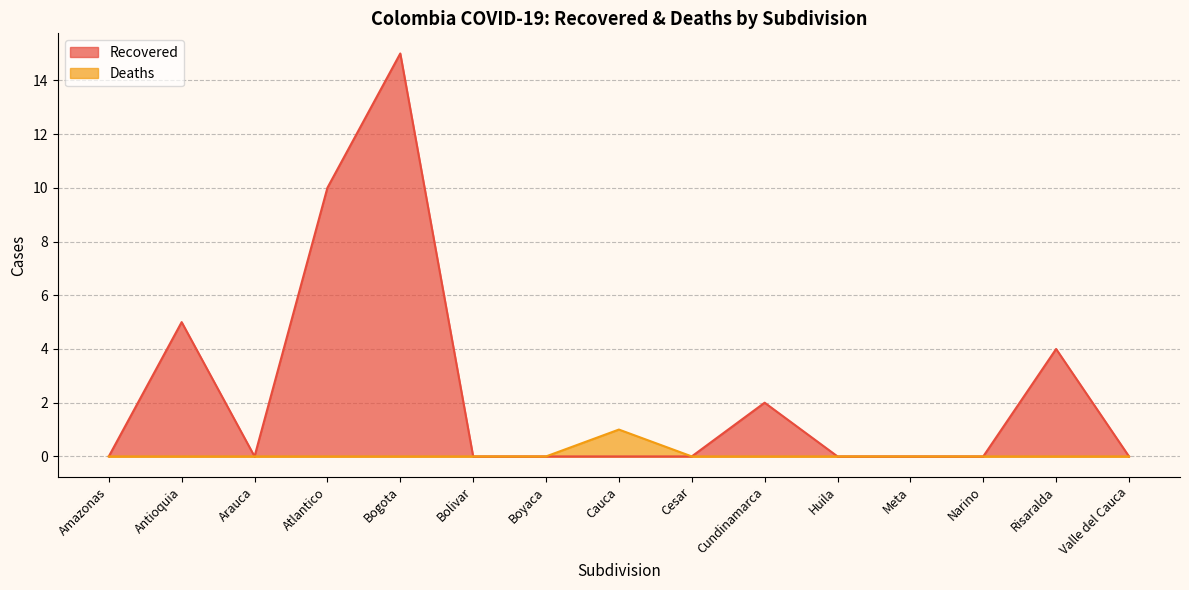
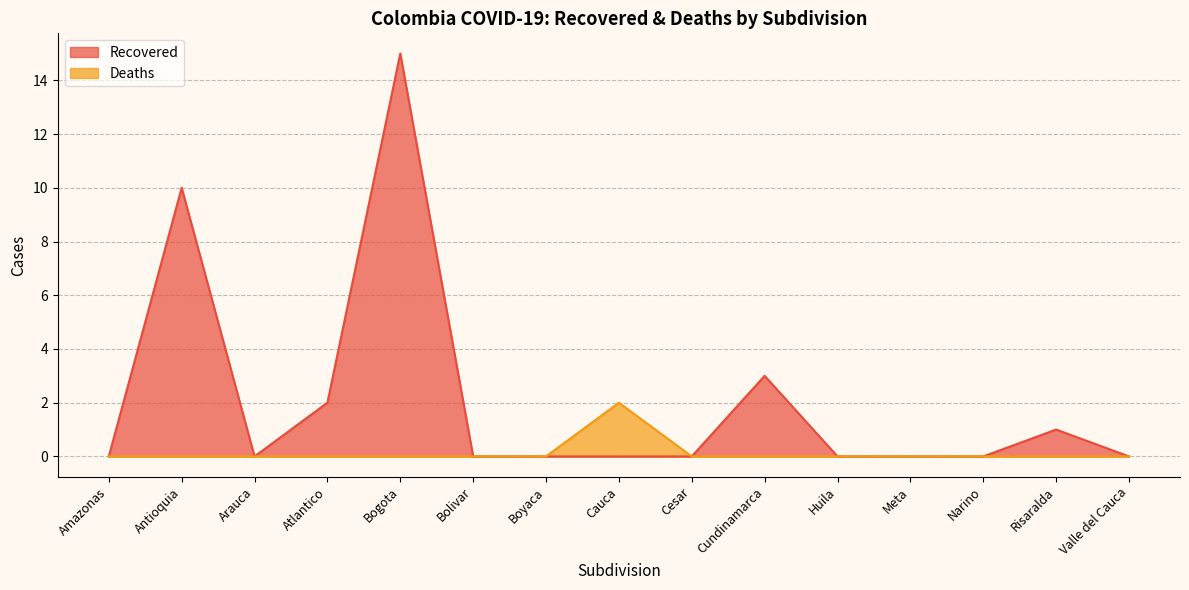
  {
    "Recovered": {
-     "Antioquia": 5,
-     "Atlantico": 10,
+     "Antioquia": 10,
+     "Atlantico": 2,
      "Bogota": 15,
      "Cauca": 0,
-     "Cundinamarca": 2,
-     "Risaralda": 4
+     "Cundinamarca": 3,
+     "Risaralda": 1
    },
    "Deaths": {
      "Antioquia": 0,
      "Atlantico": 0,
      "Bogota": 0,
-     "Cauca": 1,
+     "Cauca": 2,
      "Cundinamarca": 0,
      "Risaralda": 0
    }
  }
